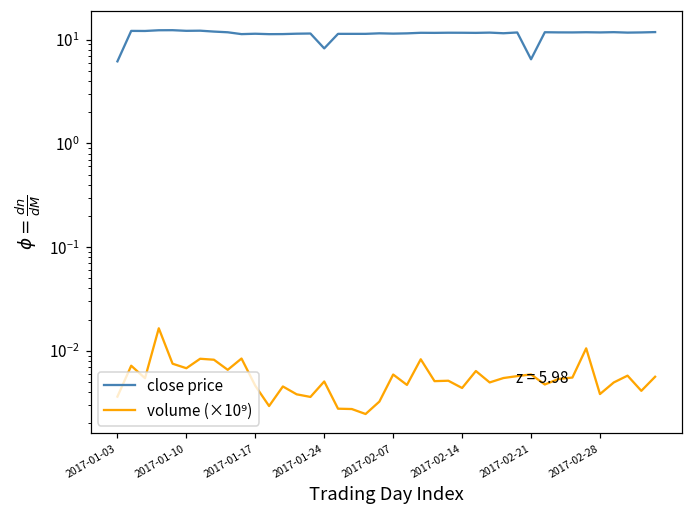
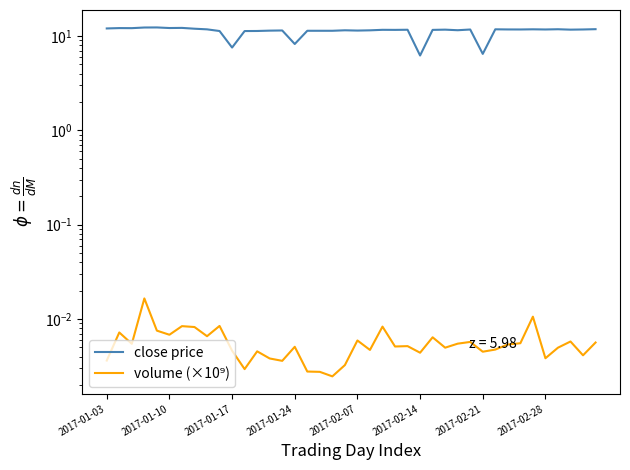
  {
    "close price": {
-     "2017-01-03": 6,
+     "2017-01-03": 12,
      "2017-01-10": 12,
-     "2017-01-17": 11,
+     "2017-01-17": 8,
      "2017-01-24": 8,
      "2017-02-07": 11,
-     "2017-02-14": 12,
+     "2017-02-14": 6,
      "2017-02-21": 6,
      "2017-02-28": 12
    },
    "volume (×10⁹)": {
      "2017-01-10": 0.007,
      "2017-01-24": 0.005,
      "2017-02-07": 0.006,
      "2017-02-14": 0.004,
-     "2017-02-21": 0.006,
+     "2017-02-21": 0.005,
      "2017-02-28": 0.004
    }
  }
